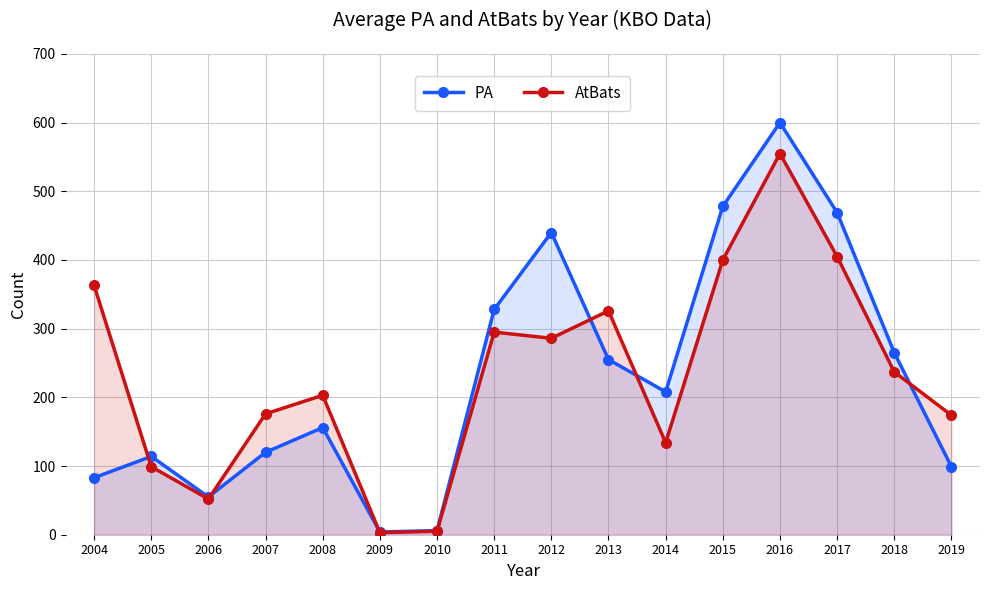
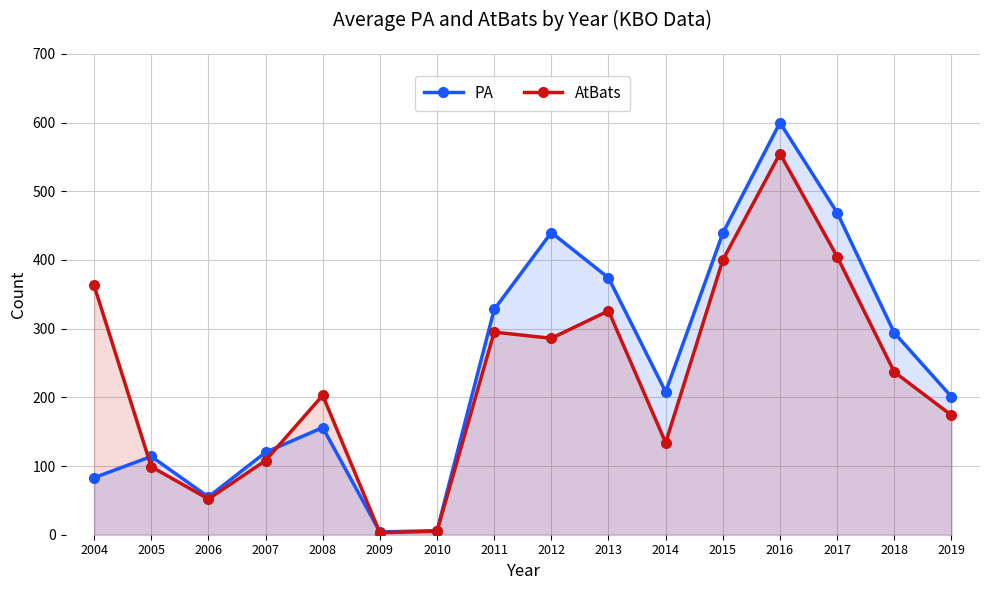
  {
    "PA": {
      "2004": 80,
      "2005": 110,
      "2007": 120,
      "2008": 160,
      "2011": 330,
      "2012": 440,
-     "2013": 260,
+     "2013": 370,
      "2014": 210,
-     "2015": 480,
+     "2015": 440,
      "2016": 600,
      "2017": 470,
-     "2018": 270,
-     "2019": 100
+     "2018": 290,
+     "2019": 200
    },
    "AtBats": {
      "2004": 360,
      "2005": 100,
-     "2007": 180,
+     "2007": 110,
      "2008": 200,
      "2011": 300,
      "2012": 290,
      "2013": 330,
      "2014": 130,
      "2015": 400,
      "2016": 560,
      "2017": 410,
      "2018": 240,
      "2019": 170
    }
  }
